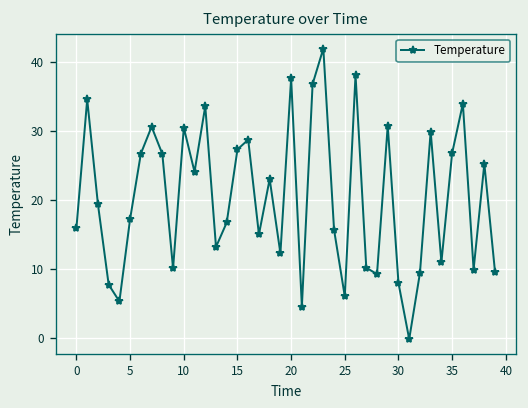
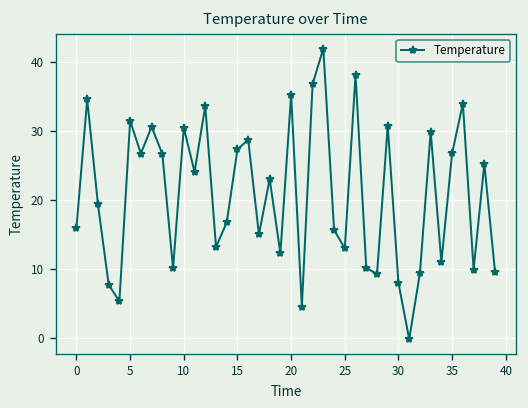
  {
    "0": 16,
-   "5": 17,
+   "5": 31,
    "10": 30,
    "15": 27,
-   "20": 38,
-   "25": 6,
+   "20": 35,
+   "25": 13,
    "30": 8,
    "35": 27
  }
